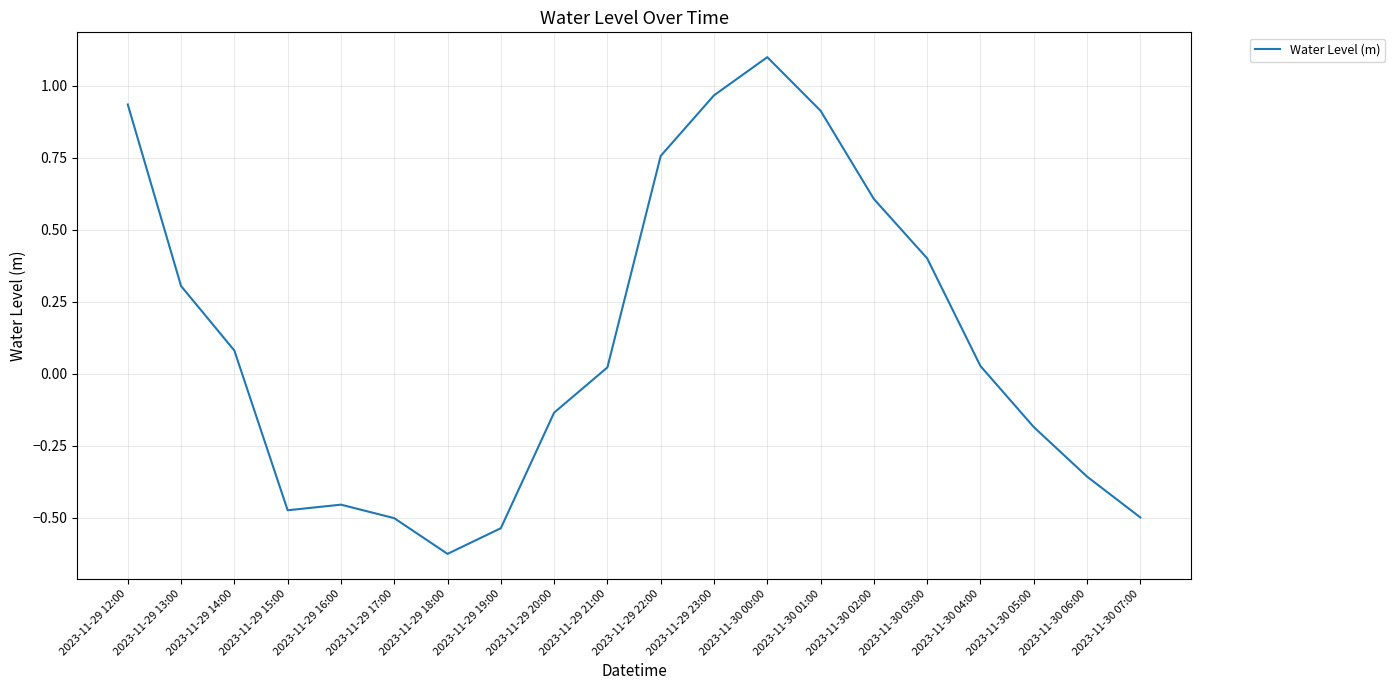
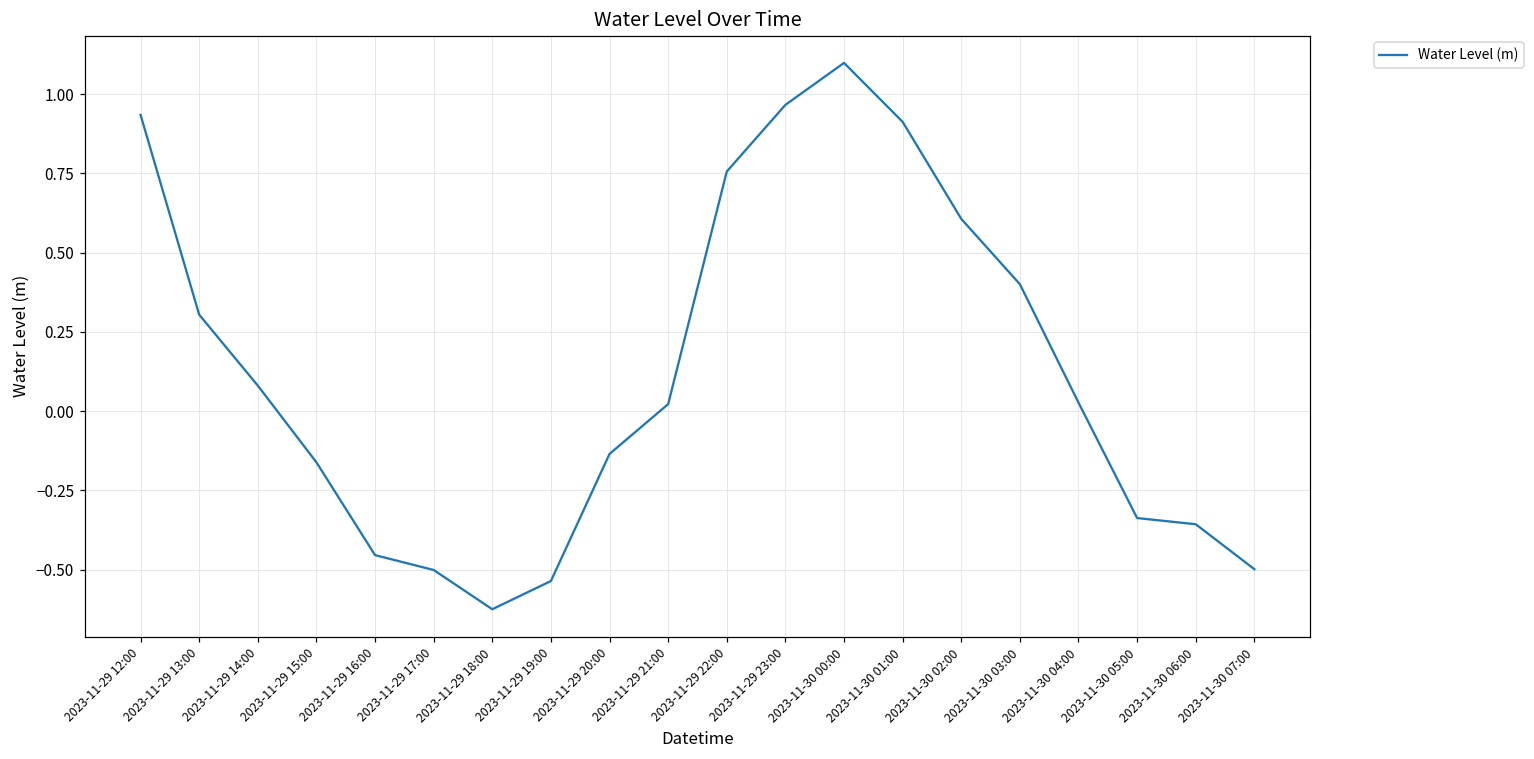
  {
    "2023-11-29 12:00": 0.93,
    "2023-11-29 13:00": 0.30,
    "2023-11-29 14:00": 0.08,
-   "2023-11-29 15:00": -0.47,
+   "2023-11-29 15:00": -0.16,
    "2023-11-29 16:00": -0.45,
    "2023-11-29 17:00": -0.50,
    "2023-11-29 18:00": -0.63,
    "2023-11-29 19:00": -0.54,
    "2023-11-29 20:00": -0.14,
    "2023-11-29 21:00": 0.02,
    "2023-11-29 22:00": 0.76,
    "2023-11-29 23:00": 0.97,
    "2023-11-30 00:00": 1.10,
    "2023-11-30 01:00": 0.91,
    "2023-11-30 02:00": 0.61,
    "2023-11-30 03:00": 0.40,
    "2023-11-30 04:00": 0.03,
-   "2023-11-30 05:00": -0.18,
+   "2023-11-30 05:00": -0.34,
    "2023-11-30 06:00": -0.36,
    "2023-11-30 07:00": -0.50
  }
